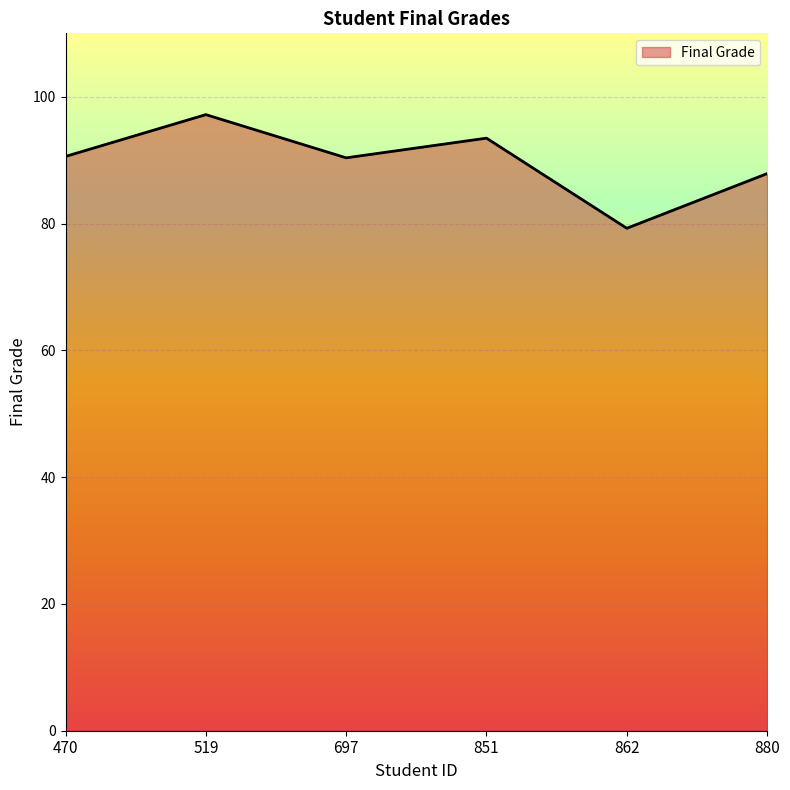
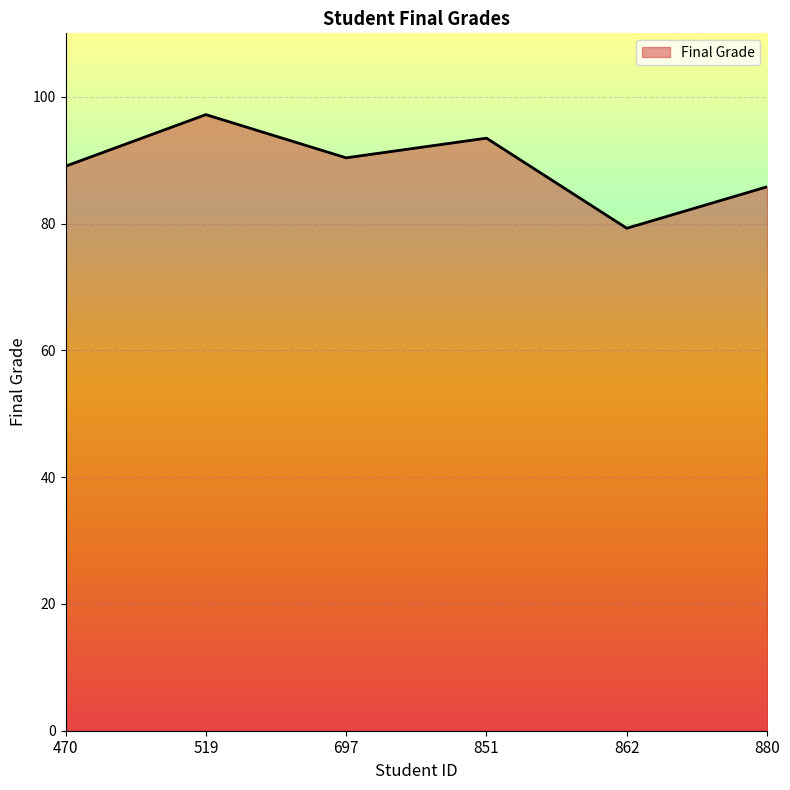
  {
-   "470": 91,
+   "470": 89,
    "519": 97,
    "697": 90,
    "851": 93,
    "862": 79,
-   "880": 88
+   "880": 86
  }
